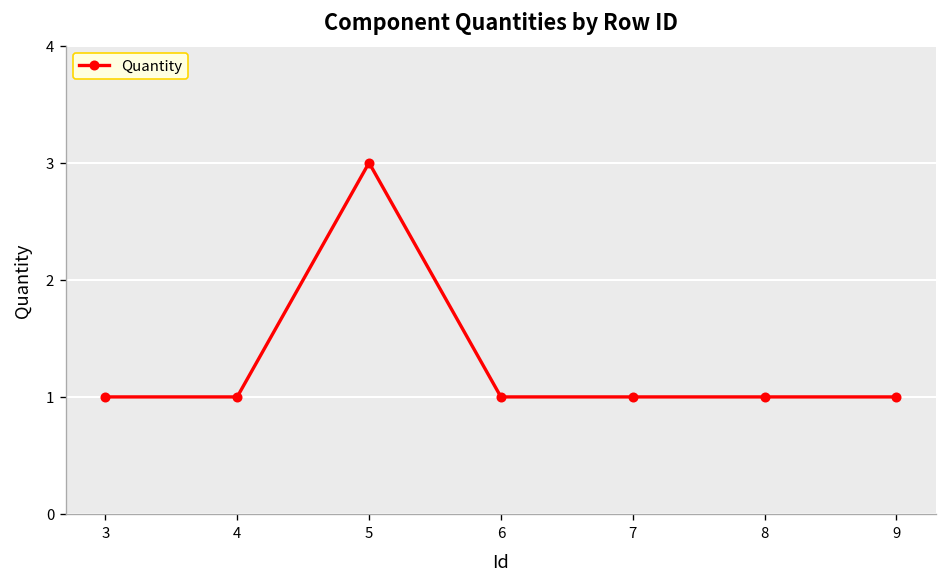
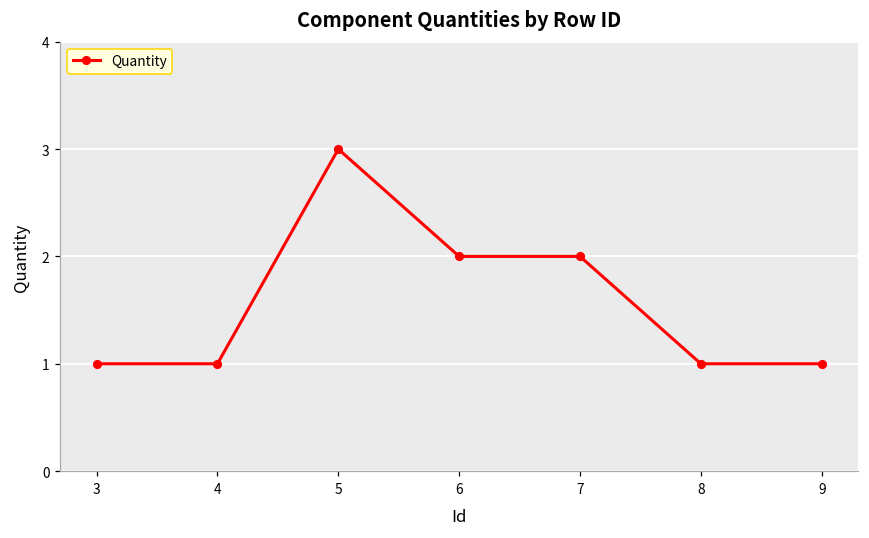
  {
    "3": 1,
    "4": 1,
    "5": 3,
-   "6": 1,
-   "7": 1,
+   "6": 2,
+   "7": 2,
    "8": 1,
    "9": 1
  }
